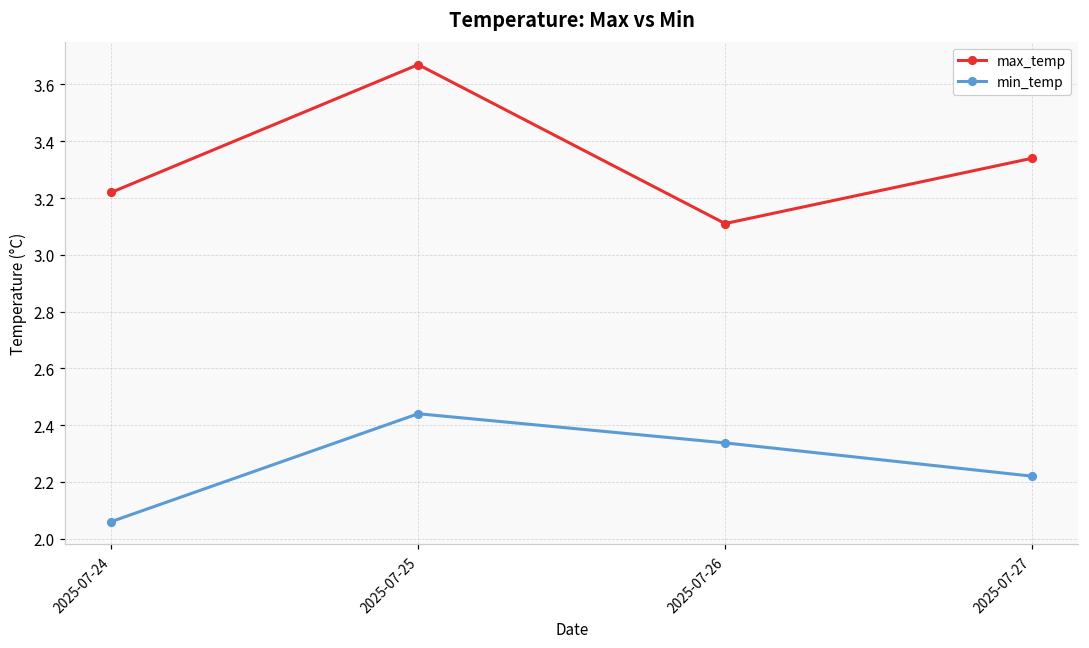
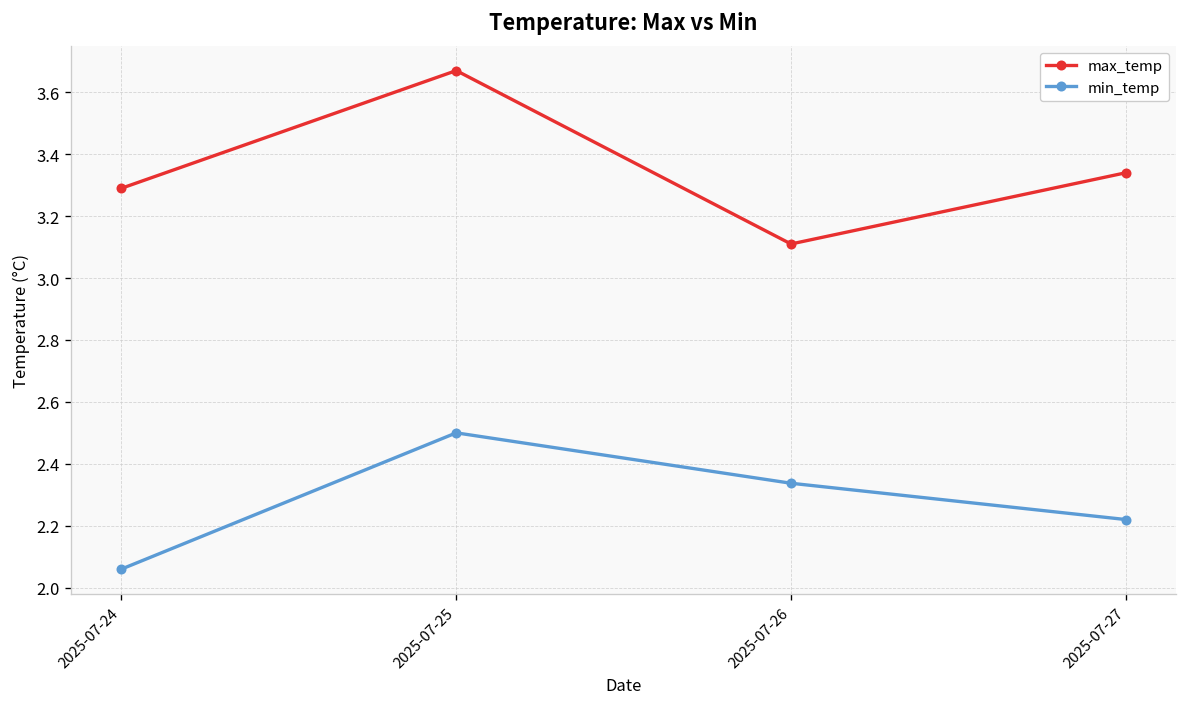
  {
    "max_temp": {
-     "2025-07-24": 3.22,
+     "2025-07-24": 3.29,
      "2025-07-25": 3.67,
      "2025-07-26": 3.11,
      "2025-07-27": 3.34
    },
    "min_temp": {
      "2025-07-24": 2.06,
-     "2025-07-25": 2.44,
+     "2025-07-25": 2.50,
      "2025-07-26": 2.34,
      "2025-07-27": 2.22
    }
  }
